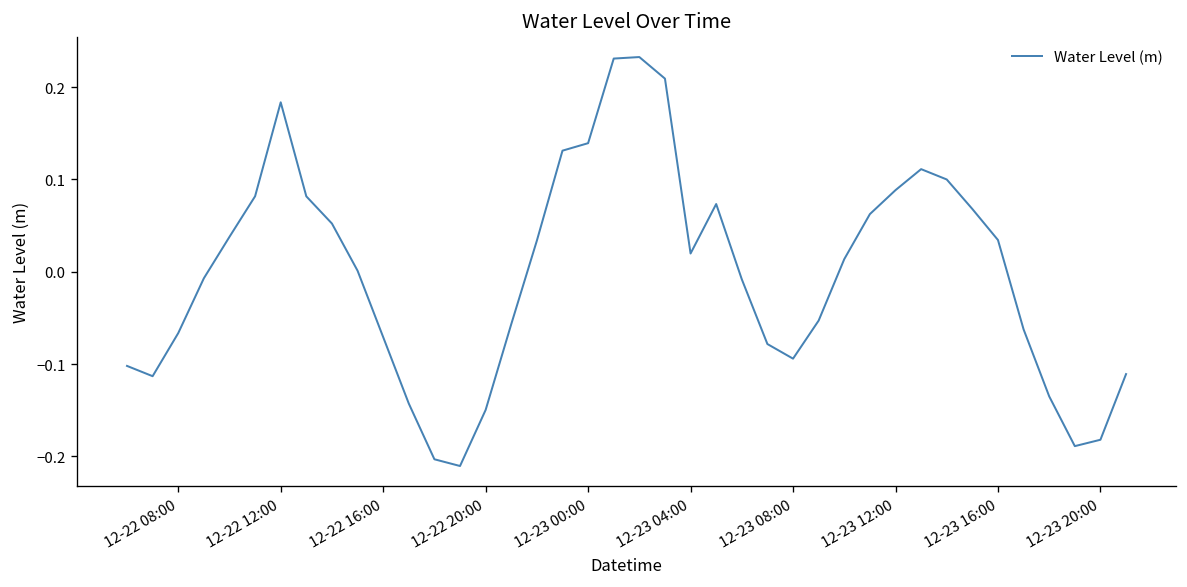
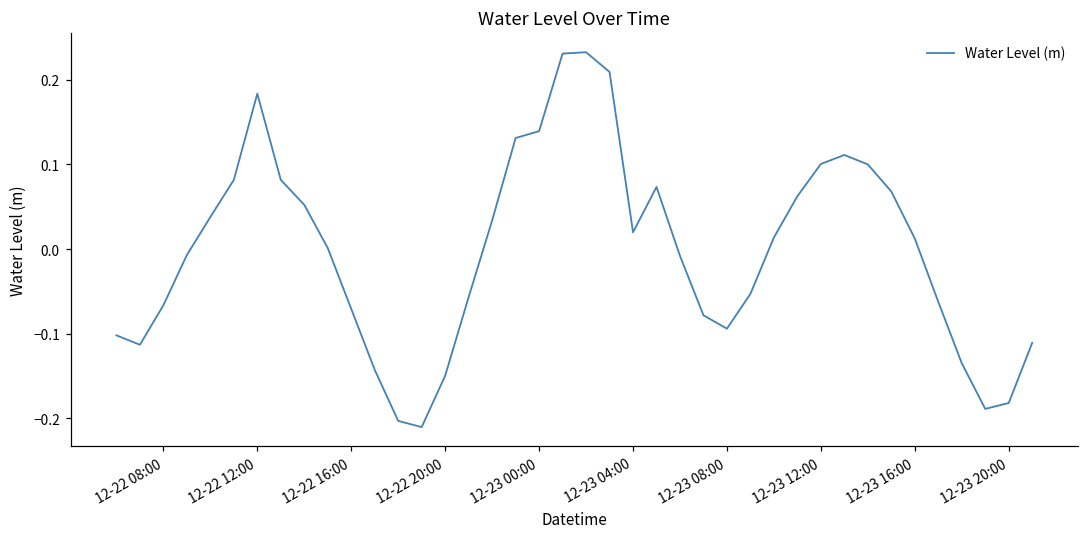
  {
    "12-22 08:00": -0.07,
    "12-22 12:00": 0.18,
    "12-22 16:00": -0.07,
    "12-22 20:00": -0.15,
    "12-23 00:00": 0.14,
    "12-23 04:00": 0.02,
    "12-23 08:00": -0.09,
-   "12-23 12:00": 0.09,
-   "12-23 16:00": 0.03,
+   "12-23 12:00": 0.10,
+   "12-23 16:00": 0.01,
    "12-23 20:00": -0.18
  }
